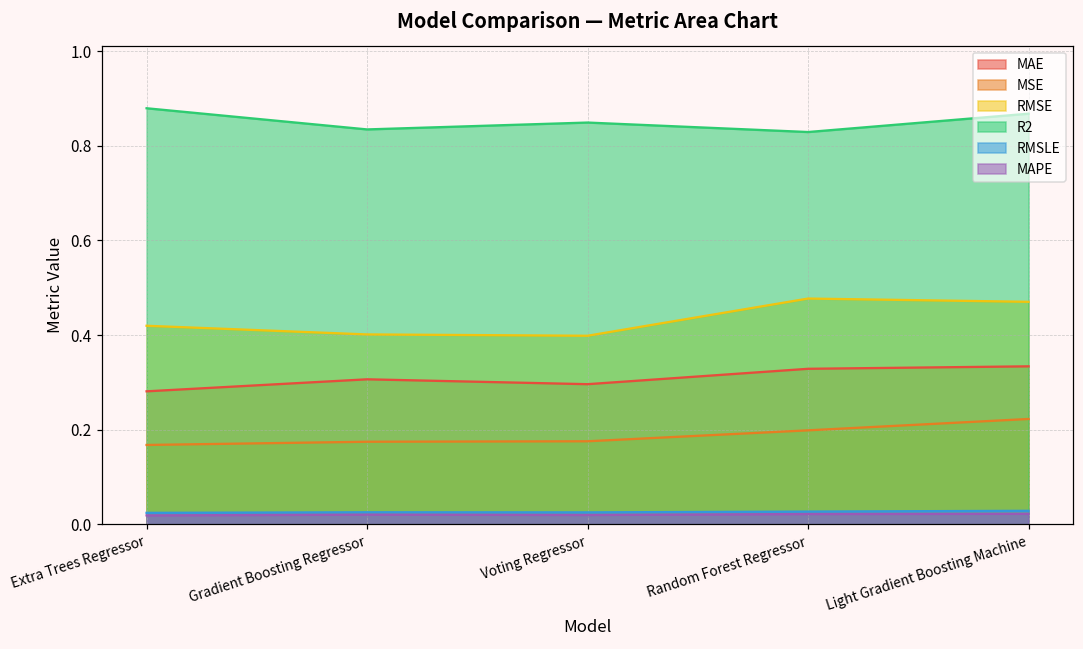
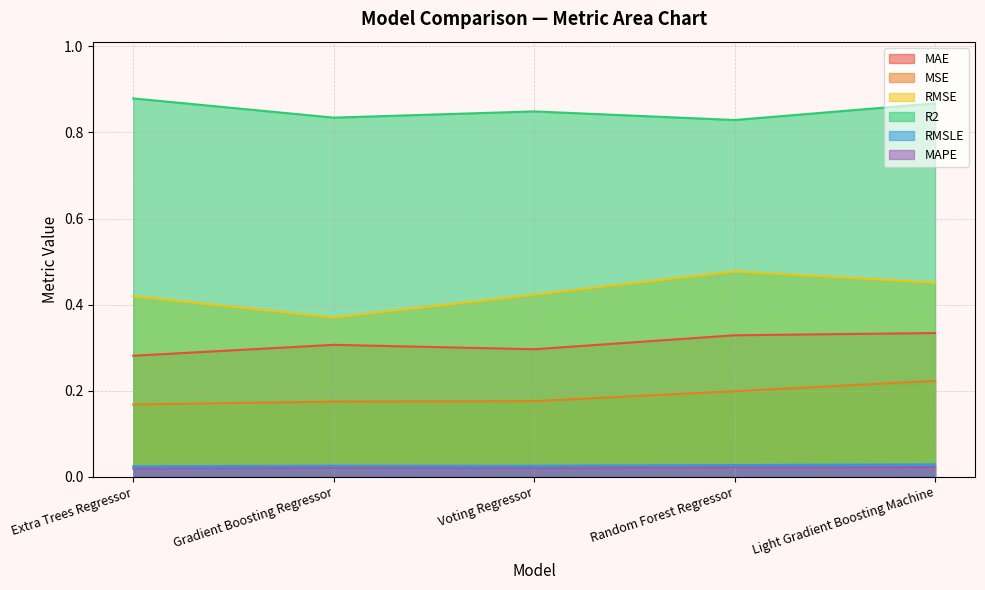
  {
    "RMSE": {
      "Extra Trees Regressor": 0.42,
-     "Gradient Boosting Regressor": 0.40,
-     "Voting Regressor": 0.40,
+     "Gradient Boosting Regressor": 0.37,
+     "Voting Regressor": 0.42,
      "Random Forest Regressor": 0.48,
-     "Light Gradient Boosting Machine": 0.47
+     "Light Gradient Boosting Machine": 0.45
    },
    "R2": {
      "Extra Trees Regressor": 0.88,
      "Gradient Boosting Regressor": 0.83,
      "Voting Regressor": 0.85,
      "Random Forest Regressor": 0.83
    },
    "RMSLE": {
      "Light Gradient Boosting Machine": 0.03
    },
    "MAPE": {
      "Light Gradient Boosting Machine": 0.02
    }
  }
